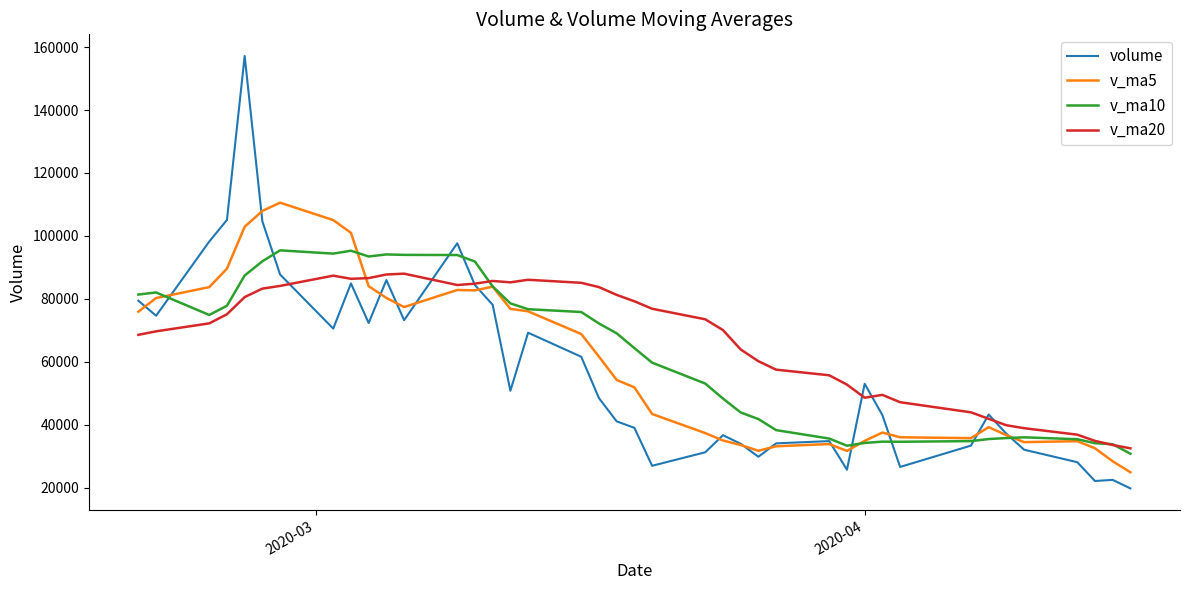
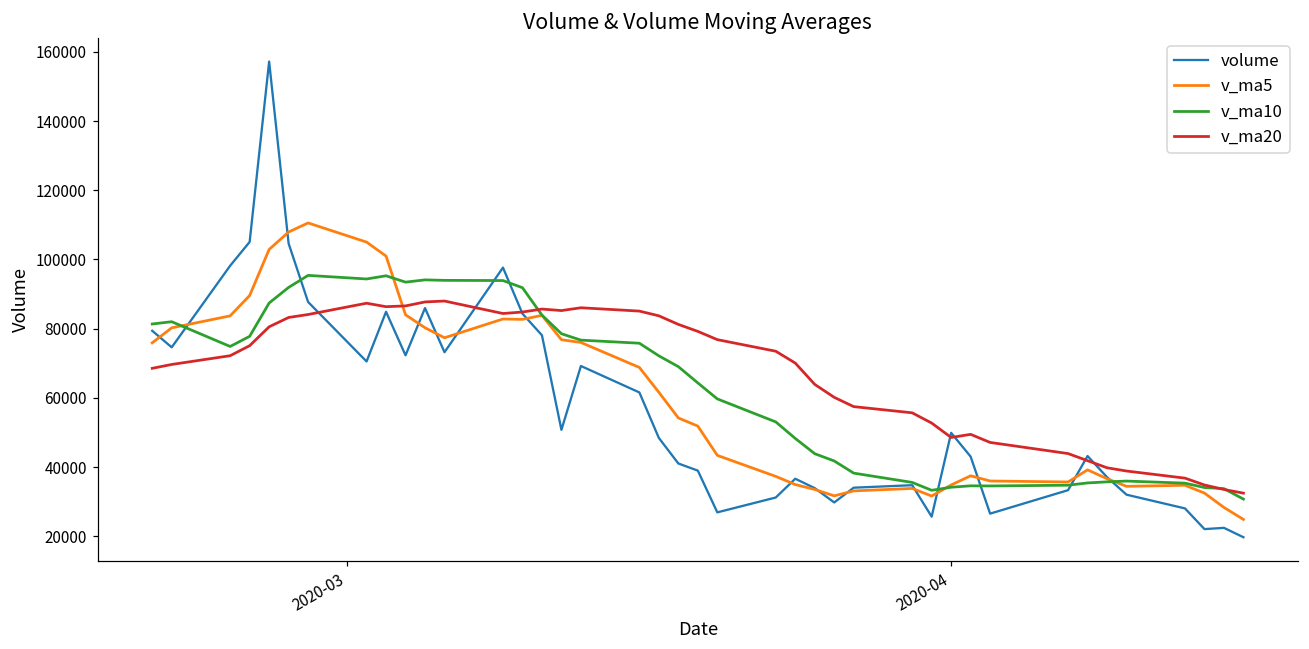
  {
    "volume": {
-     "2020-04": 53000
+     "2020-04": 50000
    },
    "v_ma20": {
      "2020-04": 49000
    }
  }
